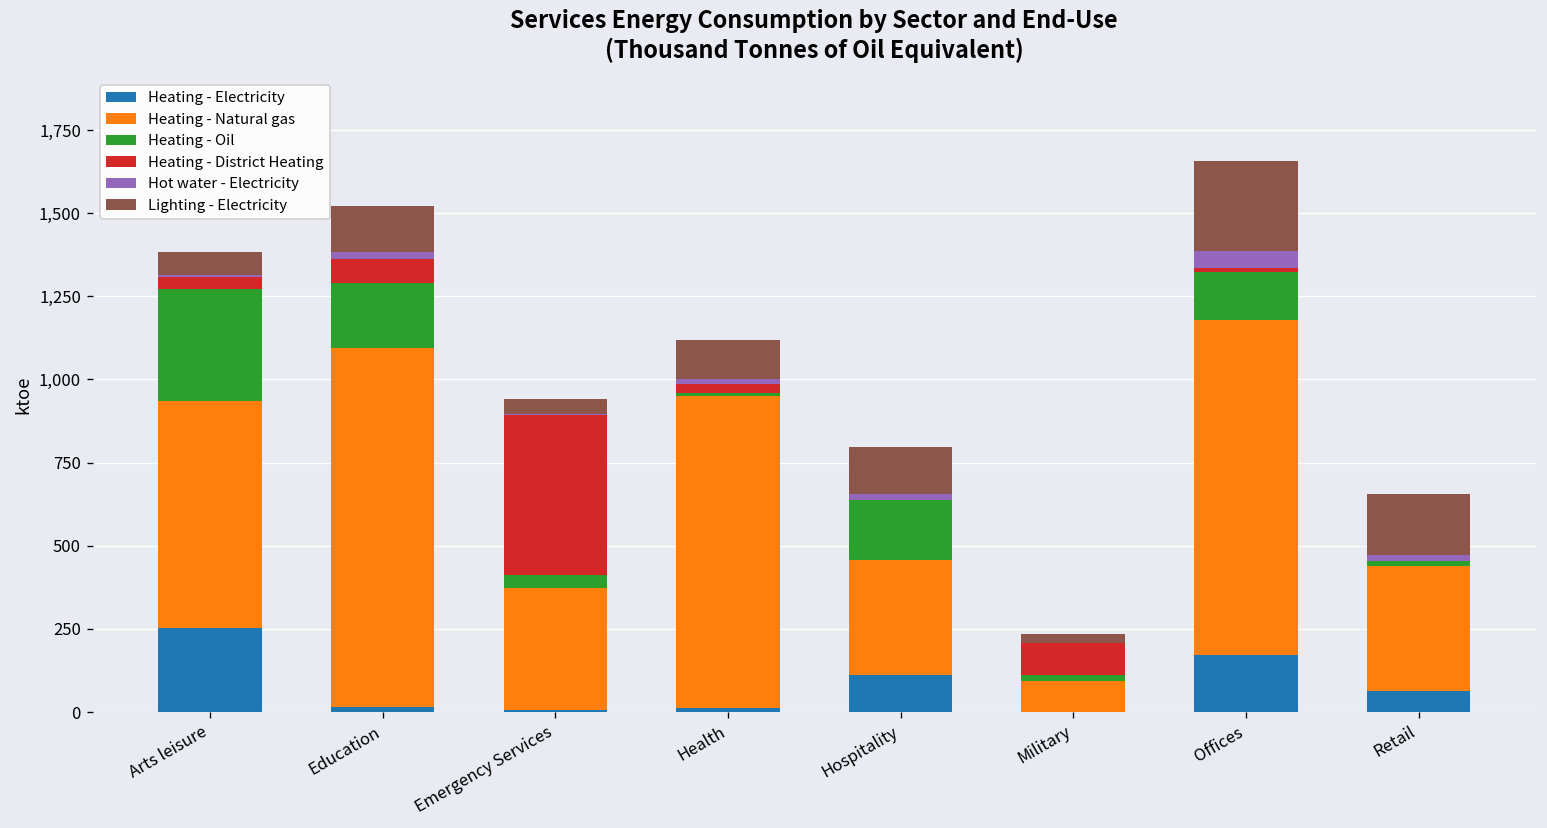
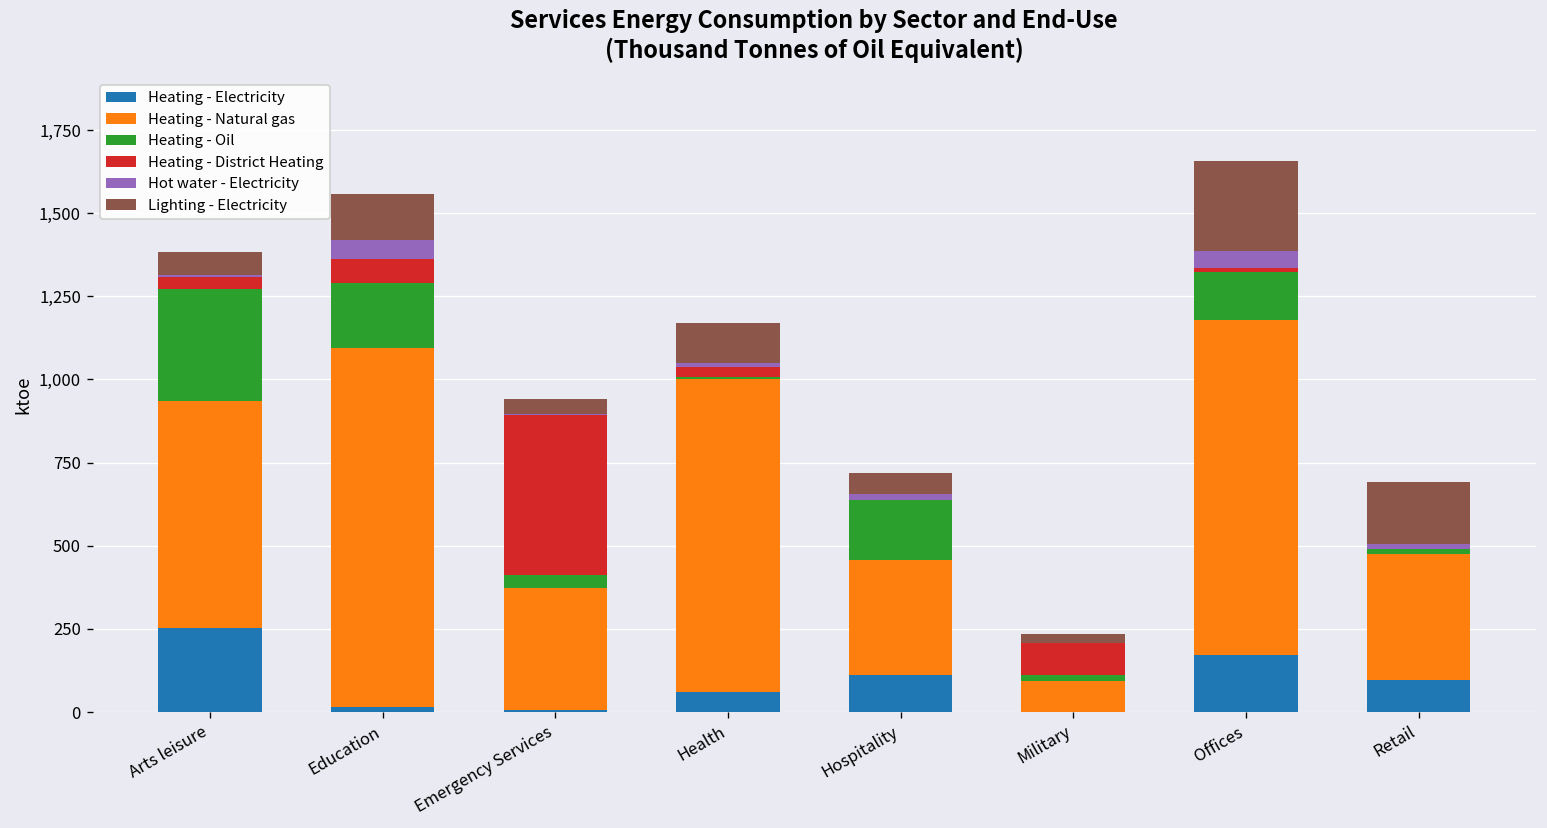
  {
    "Heating - Electricity": {
      "Arts leisure": "250",
      "Education": "20",
-     "Health": "10",
+     "Health": "60",
      "Hospitality": "110",
      "Offices": "170",
-     "Retail": "60"
+     "Retail": "100"
    },
    "Heating - Natural gas": {
      "Arts leisure": "680",
      "Education": "1,080",
      "Emergency Services": "370",
      "Health": "940",
      "Hospitality": "340",
      "Military": "90",
      "Offices": "1,010",
      "Retail": "380"
    },
    "Heating - Oil": {
      "Arts leisure": "340",
      "Education": "200",
      "Emergency Services": "40",
      "Hospitality": "180",
      "Military": "20",
      "Offices": "140",
      "Retail": "10"
    },
    "Heating - District Heating": {
      "Arts leisure": "40",
      "Education": "70",
      "Emergency Services": "480",
      "Health": "30",
      "Hospitality": "0",
      "Military": "100",
      "Offices": "10",
      "Retail": "0"
    },
    "Hot water - Electricity": {
-     "Education": "20",
+     "Education": "60",
      "Health": "10",
      "Hospitality": "20",
      "Offices": "50",
      "Retail": "20"
    },
    "Lighting - Electricity": {
      "Arts leisure": "70",
      "Education": "140",
      "Emergency Services": "50",
      "Health": "120",
-     "Hospitality": "140",
+     "Hospitality": "60",
      "Military": "30",
      "Offices": "270",
      "Retail": "180"
    }
  }
